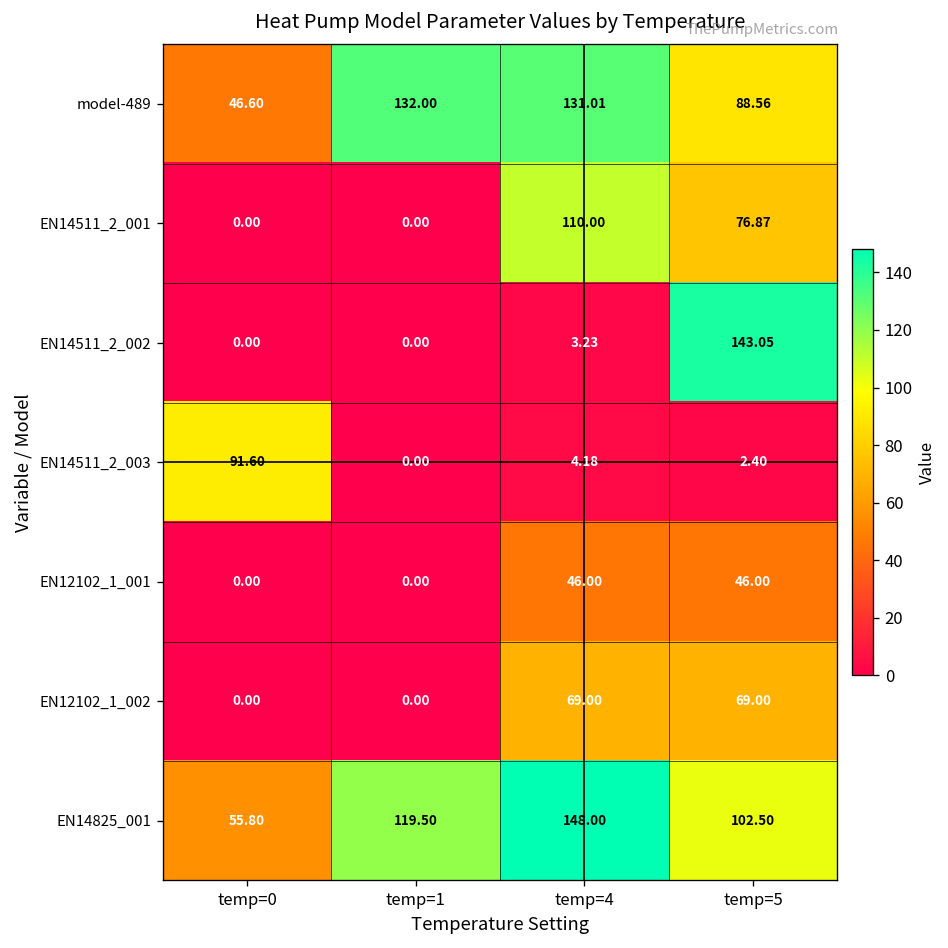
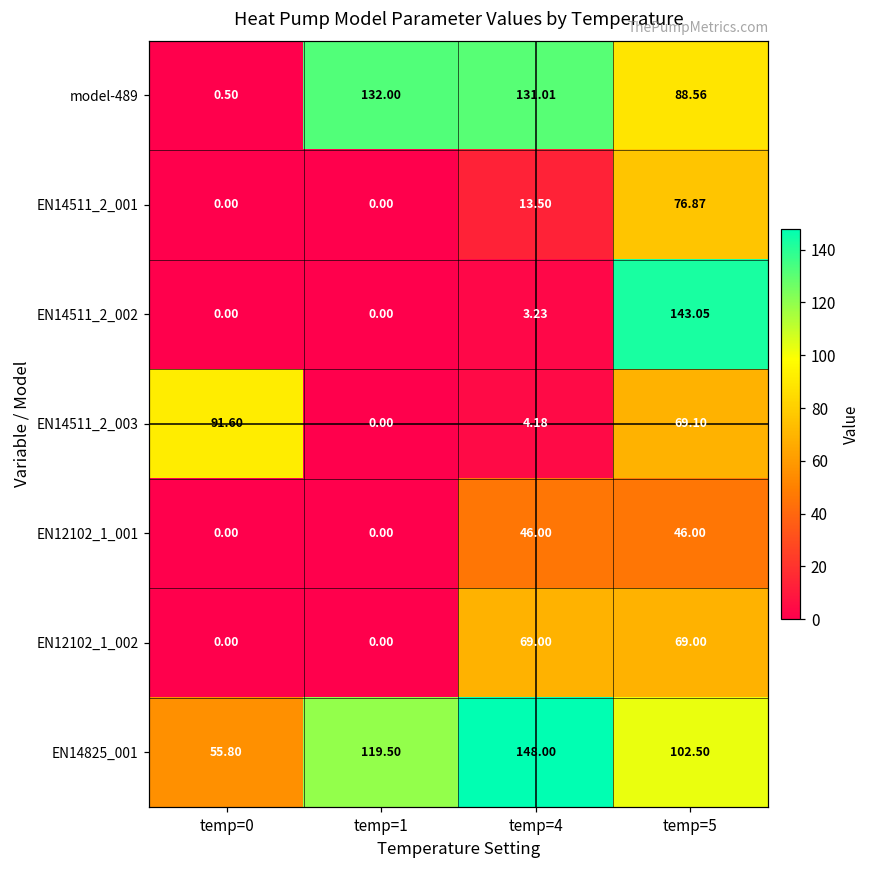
  {
    "model-489": {
-     "temp=0": 46.60,
+     "temp=0": 0.50,
      "temp=1": 132.00,
      "temp=4": 131.01,
      "temp=5": 88.56
    },
    "EN14511_2_001": {
      "temp=0": 0.00,
      "temp=1": 0.00,
-     "temp=4": 110.00,
+     "temp=4": 13.50,
      "temp=5": 76.87
    },
    "EN14511_2_002": {
      "temp=0": 0.00,
      "temp=1": 0.00,
      "temp=4": 3.23,
      "temp=5": 143.05
    },
    "EN14511_2_003": {
      "temp=0": 91.60,
      "temp=1": 0.00,
      "temp=4": 4.18,
-     "temp=5": 2.40
+     "temp=5": 69.10
    },
    "EN12102_1_001": {
      "temp=0": 0.00,
      "temp=1": 0.00,
      "temp=4": 46.00,
      "temp=5": 46.00
    },
    "EN12102_1_002": {
      "temp=0": 0.00,
      "temp=1": 0.00,
      "temp=4": 69.00,
      "temp=5": 69.00
    },
    "EN14825_001": {
      "temp=0": 55.80,
      "temp=1": 119.50,
      "temp=4": 148.00,
      "temp=5": 102.50
    }
  }
